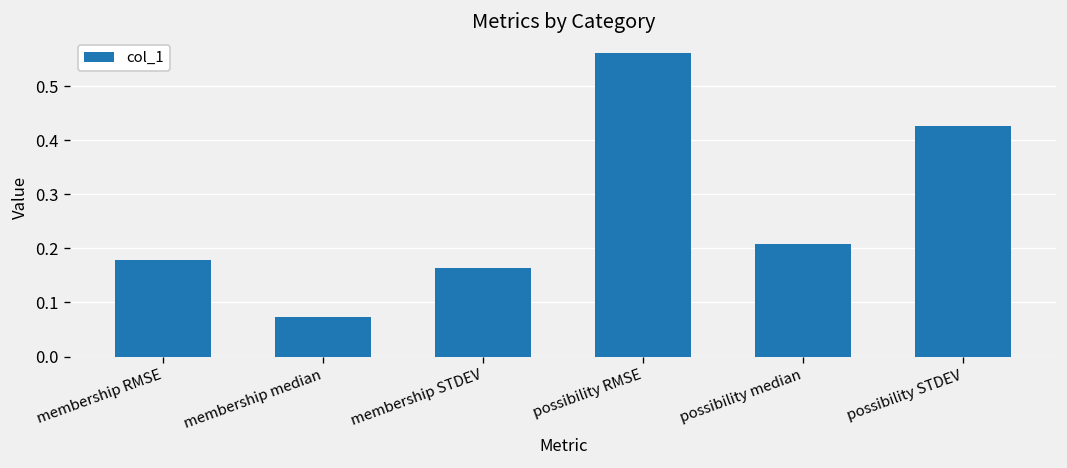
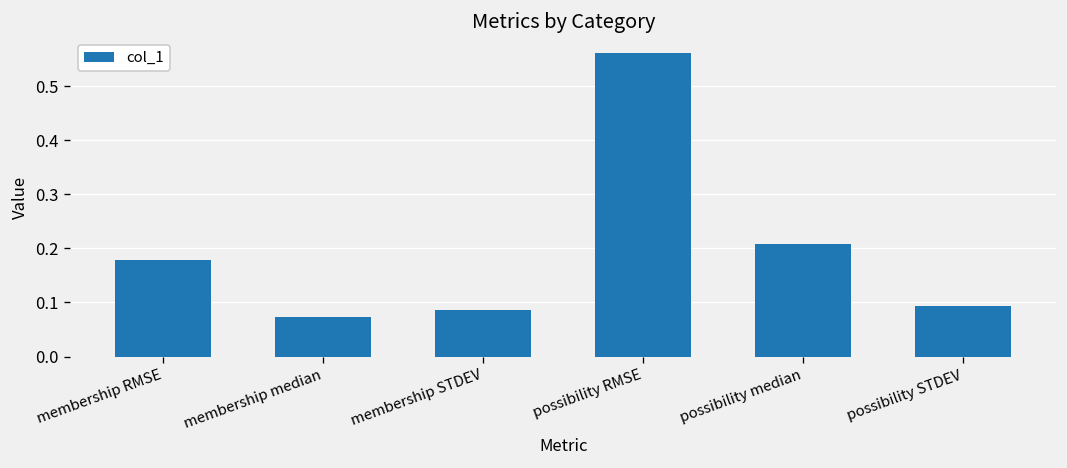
  {
    "membership RMSE": 0.18,
    "membership median": 0.07,
-   "membership STDEV": 0.16,
+   "membership STDEV": 0.09,
    "possibility RMSE": 0.56,
    "possibility median": 0.21,
-   "possibility STDEV": 0.43
+   "possibility STDEV": 0.09
  }
